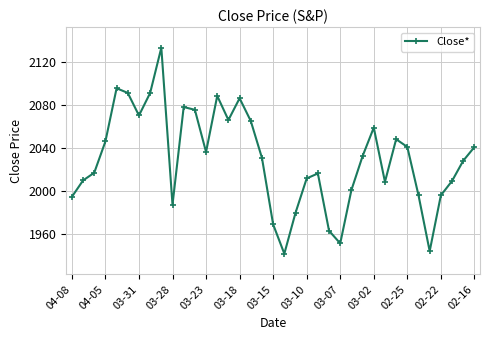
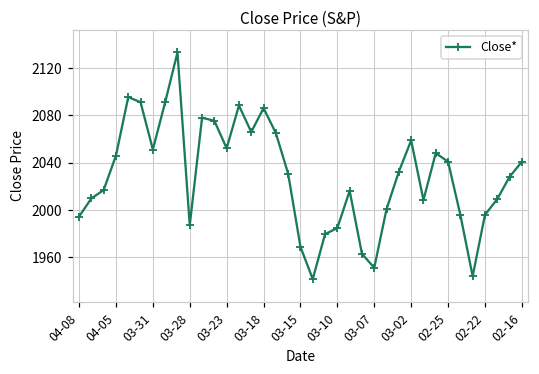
  {
    "04-08": 1995,
    "04-05": 2046,
-   "03-31": 2070,
+   "03-31": 2051,
    "03-28": 1987,
-   "03-23": 2036,
+   "03-23": 2052,
    "03-18": 2086,
    "03-15": 1969,
-   "03-10": 2012,
+   "03-10": 1985,
    "03-07": 1951,
    "03-02": 2059,
    "02-25": 2041,
    "02-22": 1996,
    "02-16": 2041
  }
